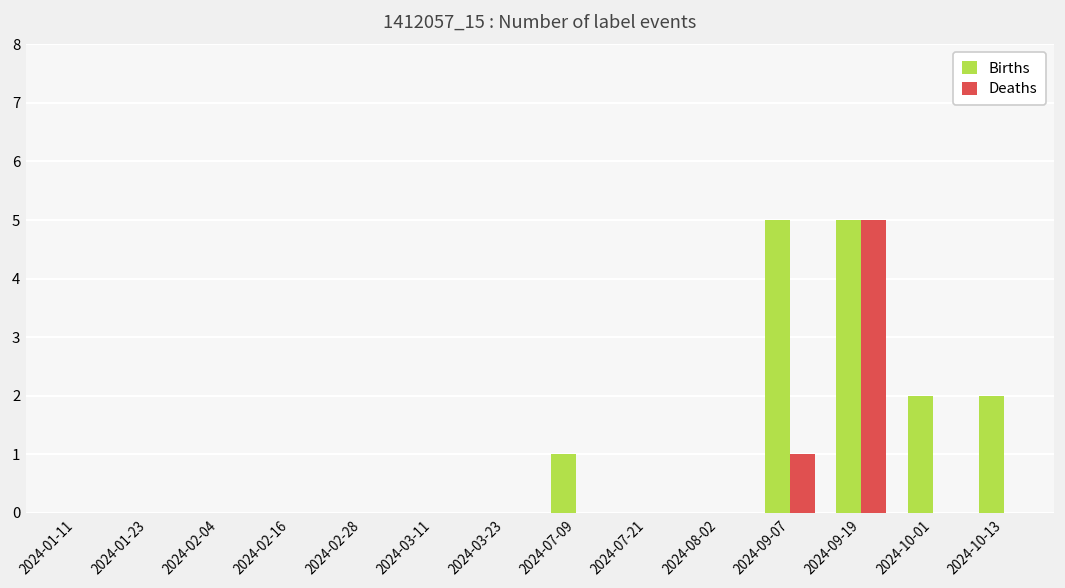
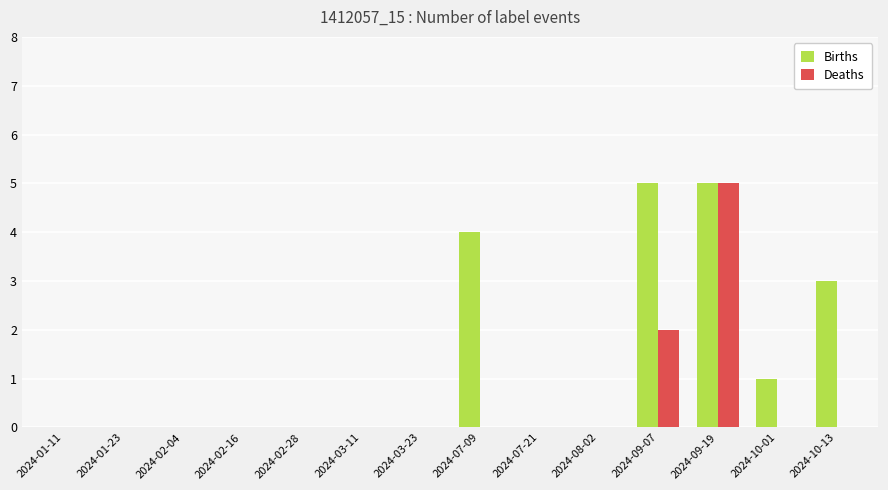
  {
    "Births": {
      "2024-01-11": 0,
      "2024-01-23": 0,
      "2024-02-04": 0,
      "2024-02-16": 0,
      "2024-02-28": 0,
      "2024-03-11": 0,
      "2024-03-23": 0,
-     "2024-07-09": 1,
+     "2024-07-09": 4,
      "2024-07-21": 0,
      "2024-08-02": 0,
      "2024-09-07": 5,
      "2024-09-19": 5,
-     "2024-10-01": 2,
-     "2024-10-13": 2
+     "2024-10-01": 1,
+     "2024-10-13": 3
    },
    "Deaths": {
      "2024-01-11": 0,
      "2024-01-23": 0,
      "2024-02-04": 0,
      "2024-02-16": 0,
      "2024-02-28": 0,
      "2024-03-11": 0,
      "2024-03-23": 0,
      "2024-07-09": 0,
      "2024-07-21": 0,
      "2024-08-02": 0,
-     "2024-09-07": 1,
+     "2024-09-07": 2,
      "2024-09-19": 5,
      "2024-10-01": 0,
      "2024-10-13": 0
    }
  }
